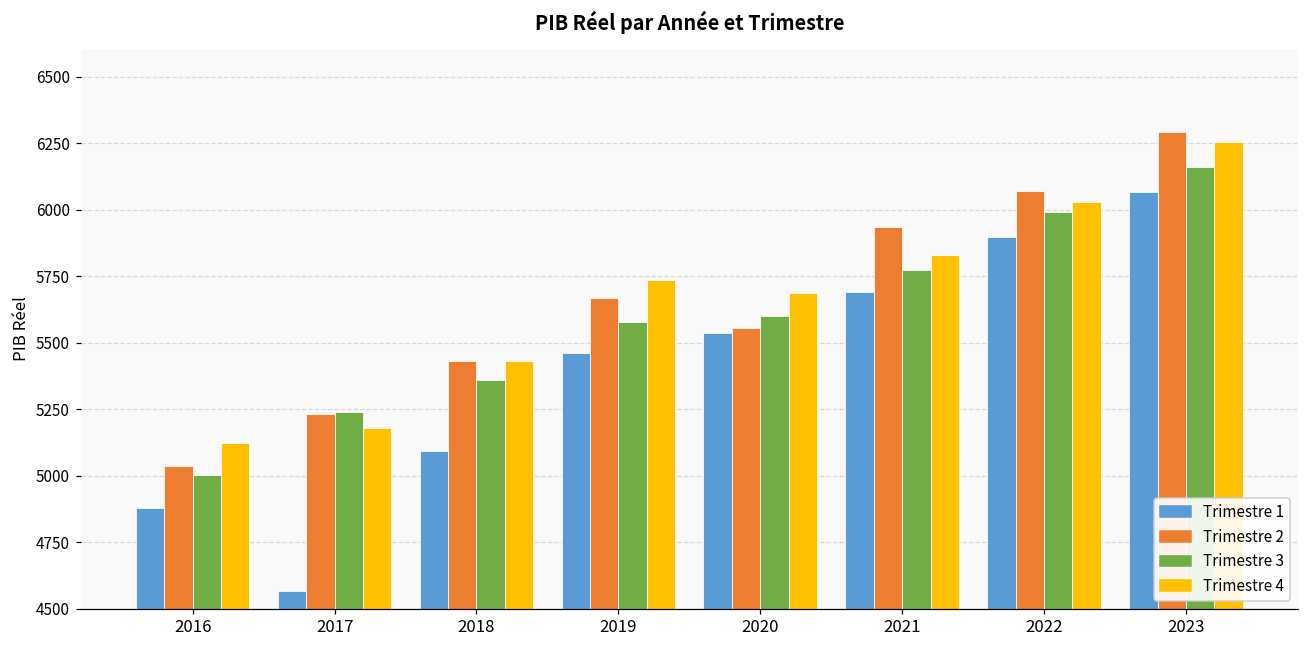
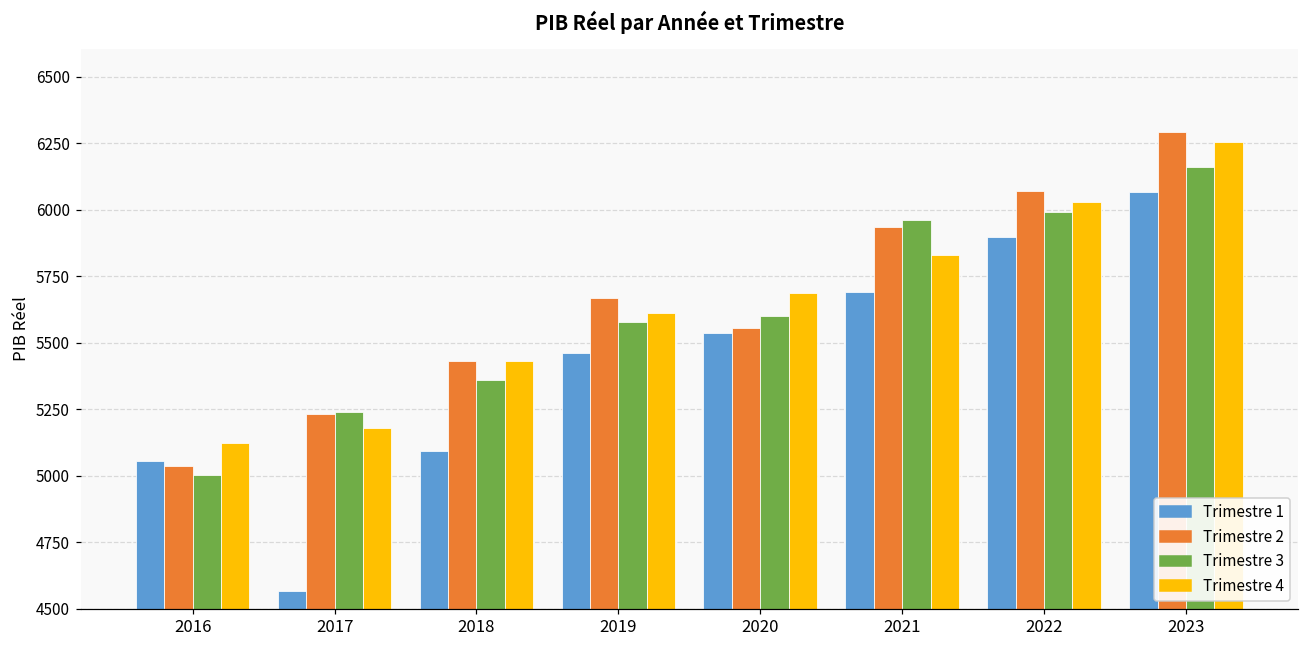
  {
    "Trimestre 1": {
-     "2016": 4880,
+     "2016": 5050,
      "2017": 4570,
      "2018": 5090,
      "2019": 5460,
      "2020": 5540,
      "2021": 5690,
      "2022": 5900,
      "2023": 6060
    },
    "Trimestre 2": {
      "2016": 5040,
      "2017": 5230,
      "2018": 5430,
      "2019": 5670,
      "2020": 5550,
      "2021": 5940,
      "2022": 6070,
      "2023": 6290
    },
    "Trimestre 3": {
      "2016": 5000,
      "2017": 5240,
      "2018": 5360,
      "2019": 5580,
      "2020": 5600,
-     "2021": 5770,
+     "2021": 5960,
      "2022": 5990,
      "2023": 6160
    },
    "Trimestre 4": {
      "2016": 5120,
      "2017": 5180,
      "2018": 5430,
-     "2019": 5730,
+     "2019": 5610,
      "2020": 5690,
      "2021": 5830,
      "2022": 6030,
      "2023": 6250
    }
  }
